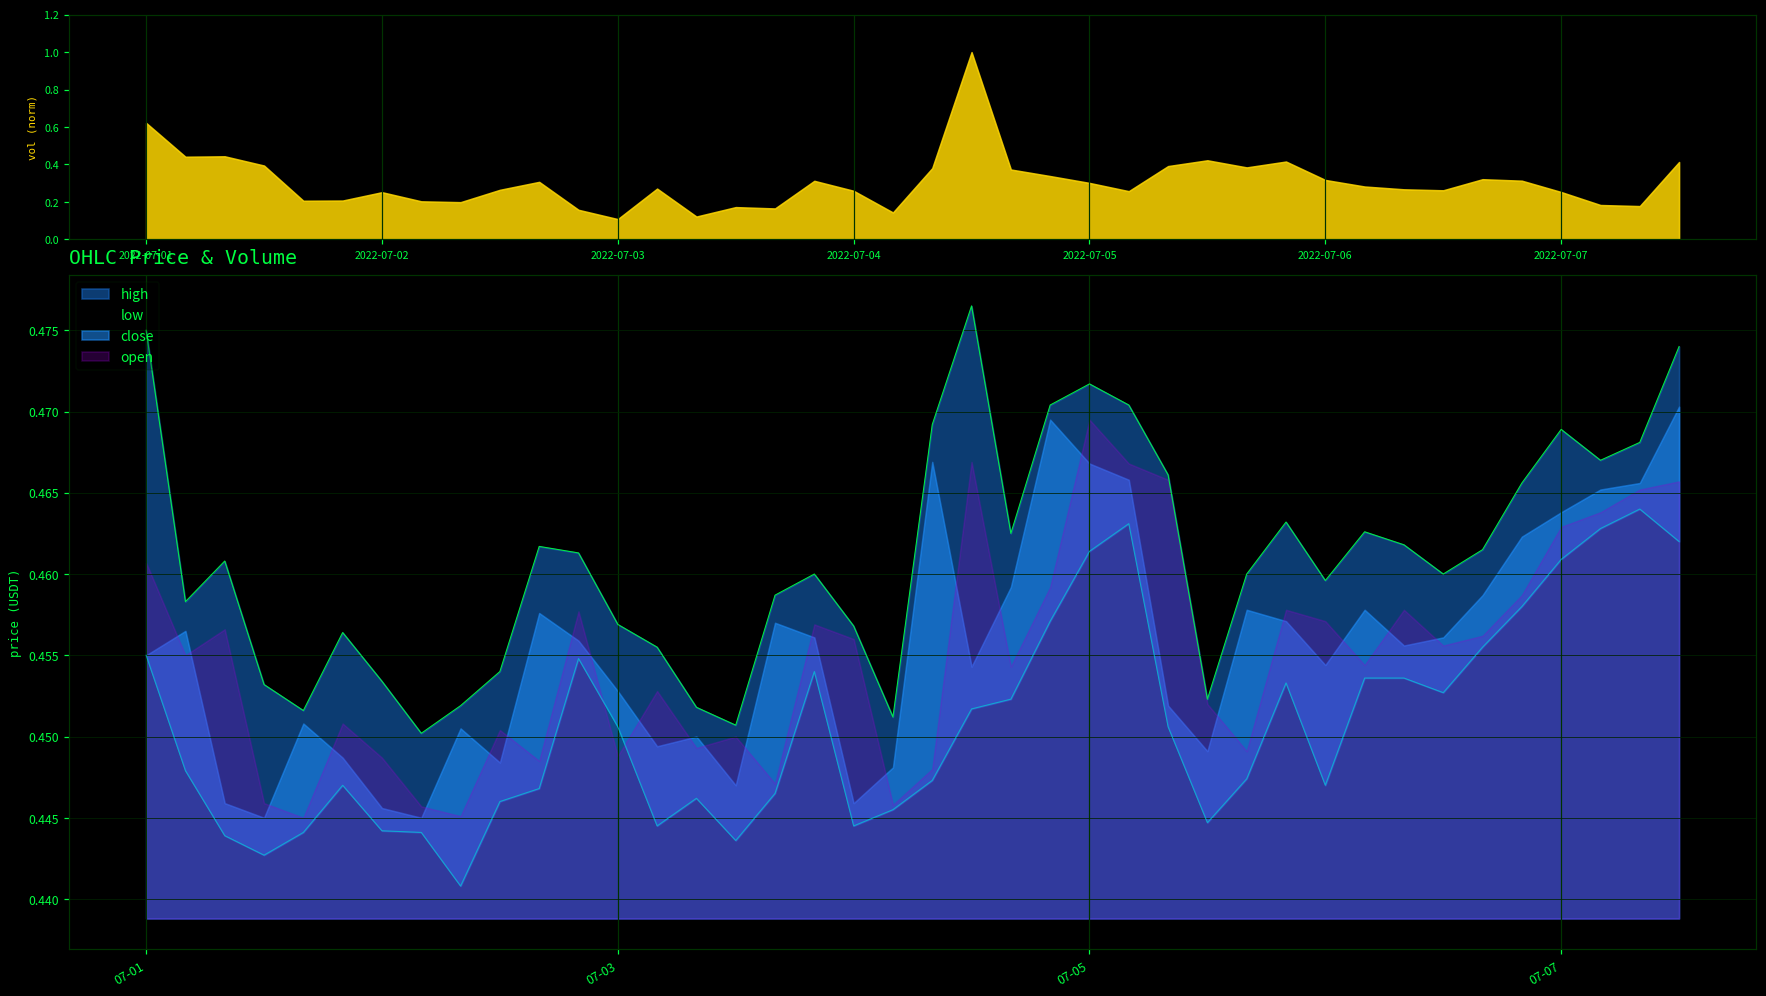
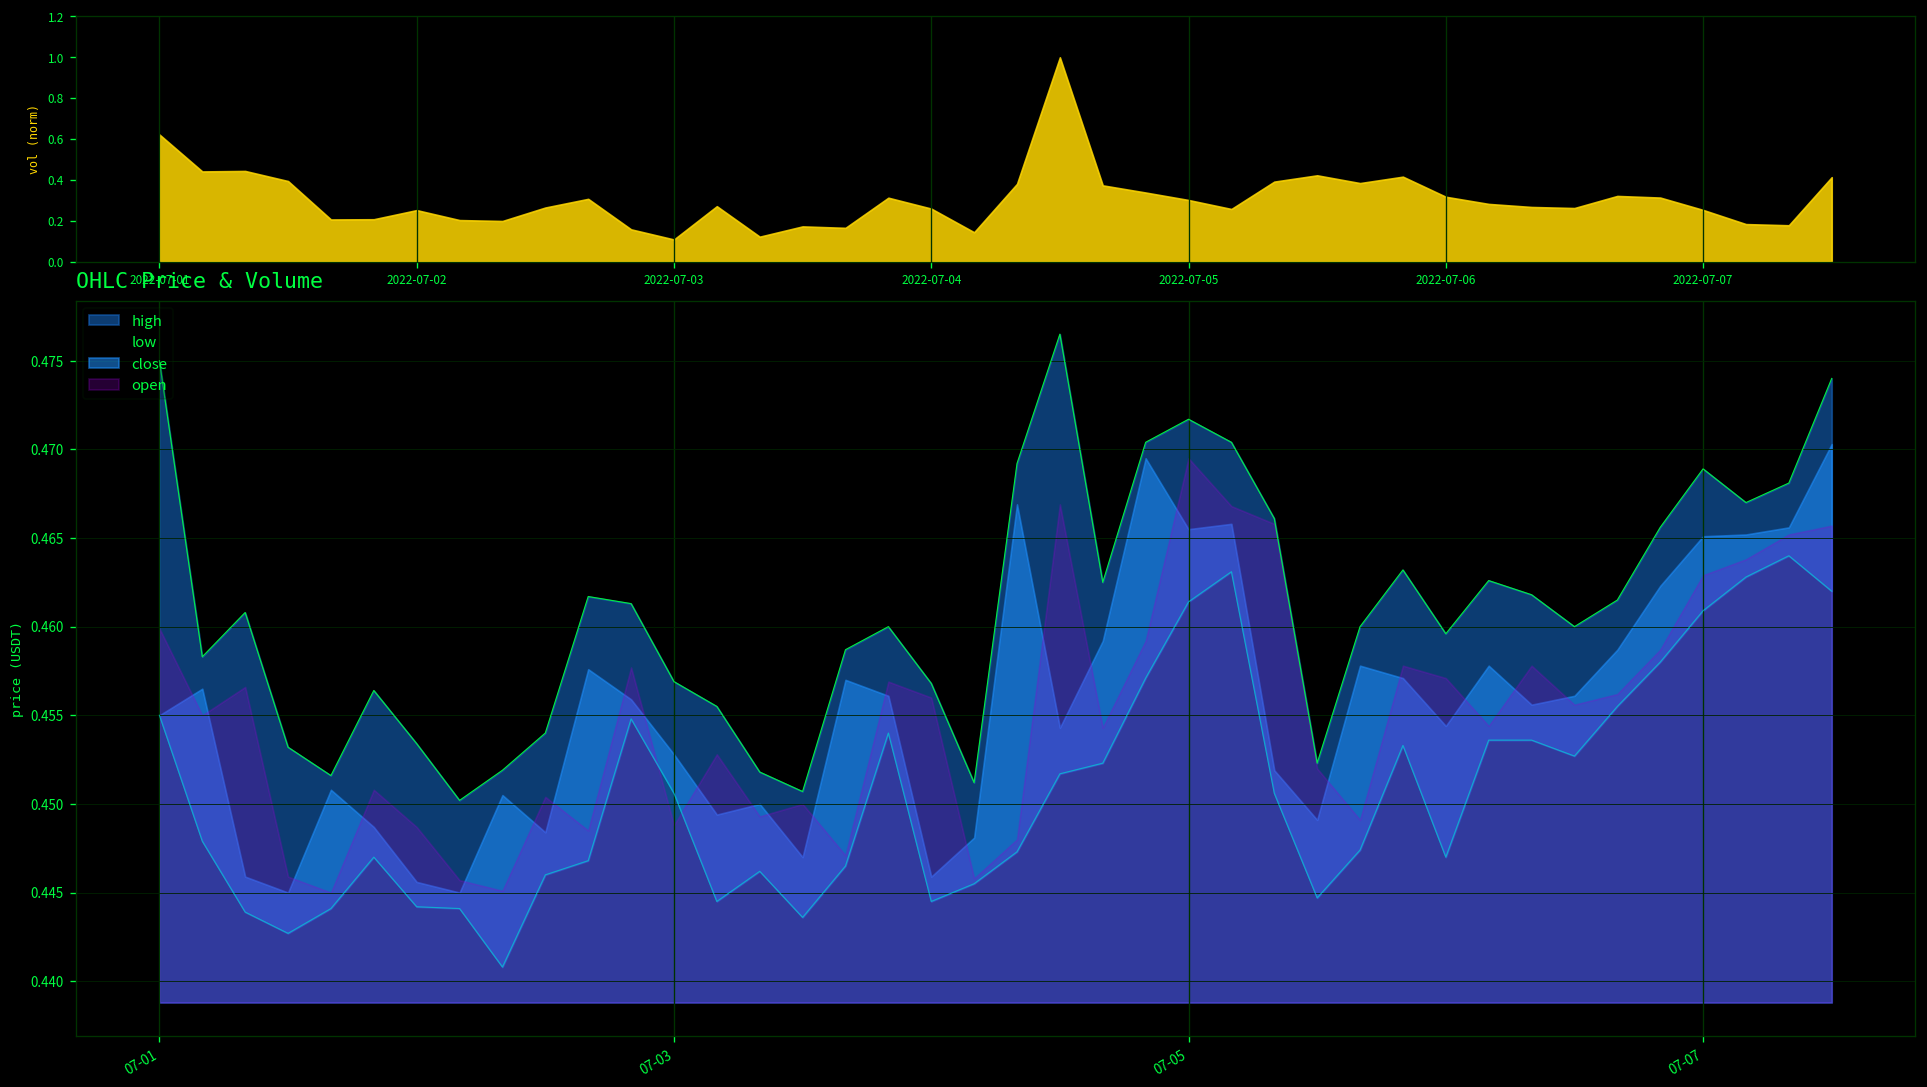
  {
    "OHLC Price & Volume": {
      "close": {
        "07-03": 0.4528,
-       "07-05": 0.4668,
-       "07-07": 0.4638
+       "07-05": 0.4655,
+       "07-07": 0.4651
      },
      "open": {
-       "07-01": 0.4607,
+       "07-01": 0.4599,
        "07-03": 0.4488,
        "07-05": 0.4695,
        "07-07": 0.4629
      }
    }
  }
